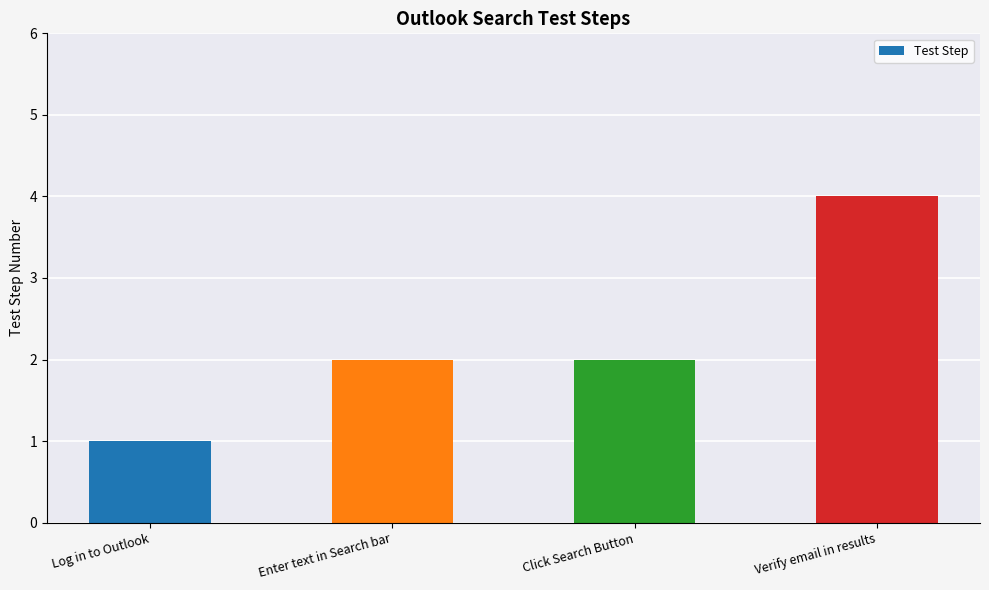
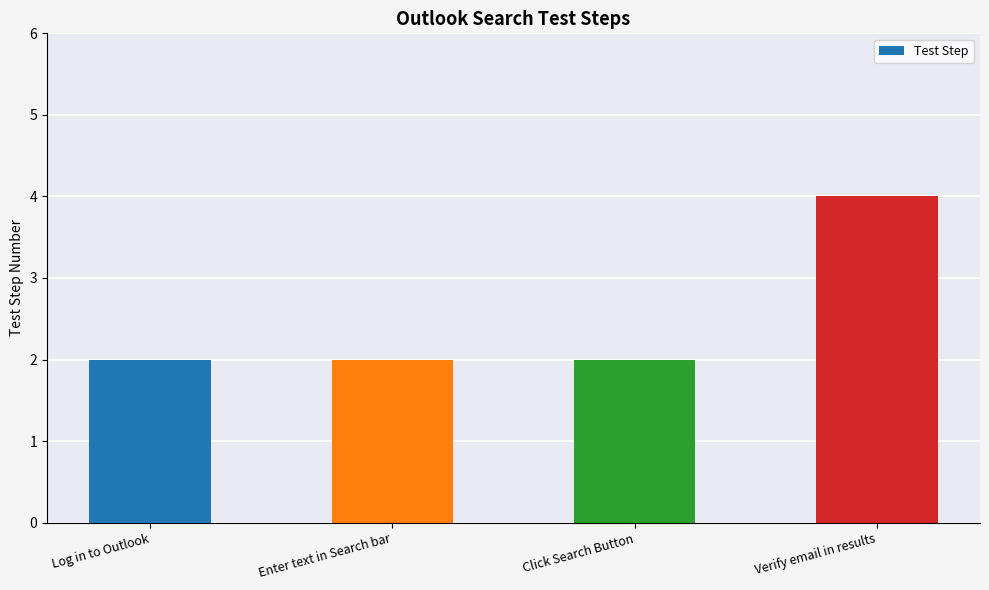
  {
-   "Log in to Outlook": 1,
+   "Log in to Outlook": 2,
    "Enter text in Search bar": 2,
    "Click Search Button": 2,
    "Verify email in results": 4
  }
